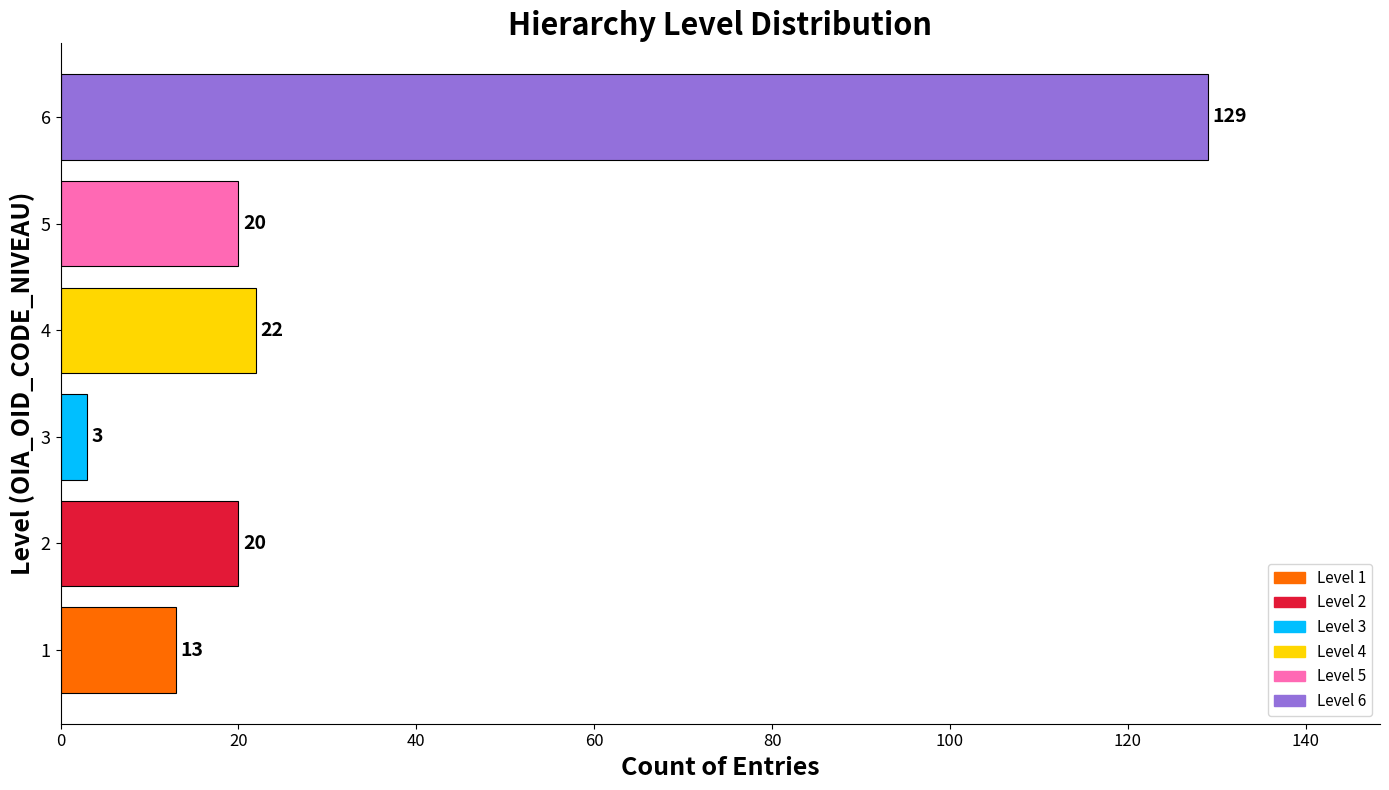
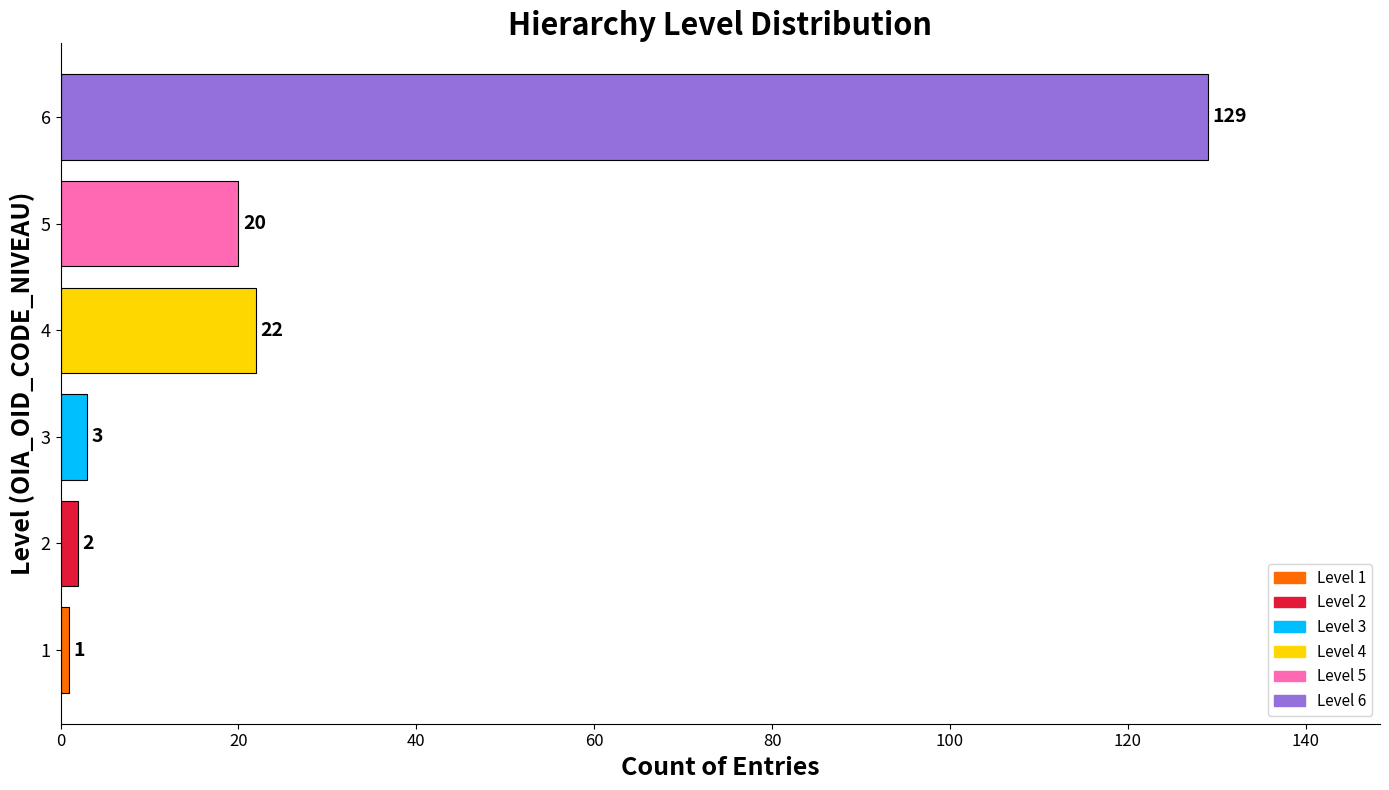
  {
    "6": 129,
    "5": 20,
    "4": 22,
    "3": 3,
-   "2": 20,
-   "1": 13
+   "2": 2,
+   "1": 1
  }
